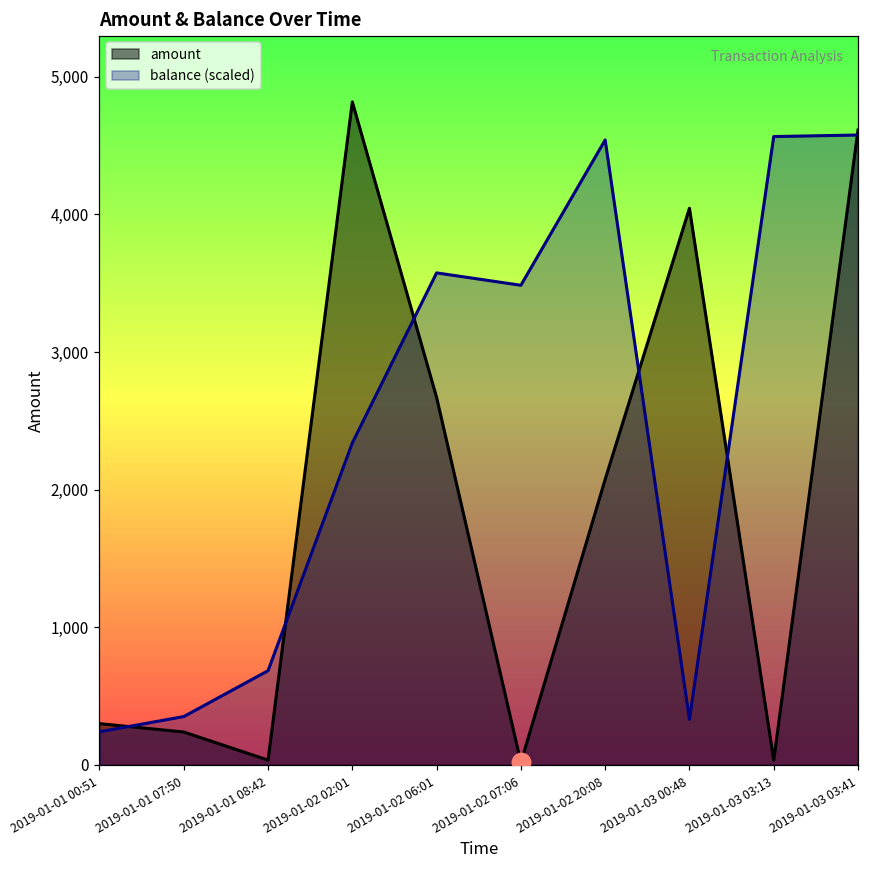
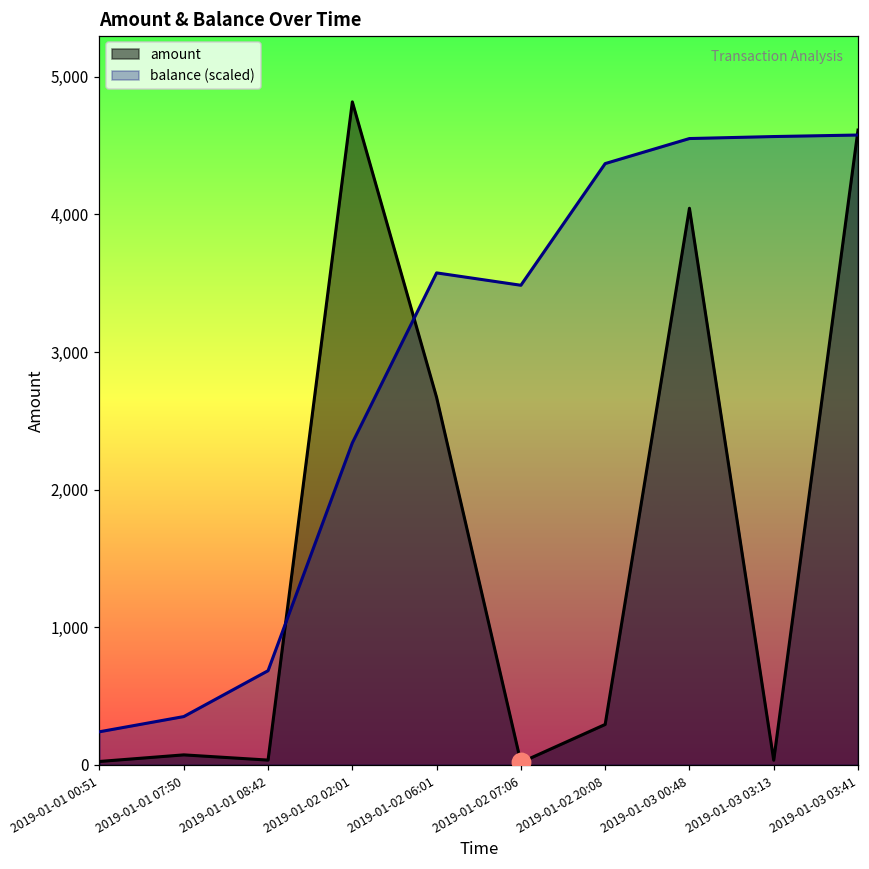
  {
    "amount": {
-     "2019-01-01 00:51": "300",
-     "2019-01-01 07:50": "240",
+     "2019-01-01 00:51": "30",
+     "2019-01-01 07:50": "70",
      "2019-01-01 08:42": "40",
      "2019-01-02 02:01": "4,820",
      "2019-01-02 06:01": "2,670",
-     "2019-01-02 20:08": "2,080",
+     "2019-01-02 20:08": "290",
      "2019-01-03 00:48": "4,050",
      "2019-01-03 03:13": "30",
      "2019-01-03 03:41": "4,610"
    },
    "balance (scaled)": {
      "2019-01-01 00:51": "240",
      "2019-01-01 07:50": "350",
      "2019-01-01 08:42": "680",
      "2019-01-02 02:01": "2,340",
      "2019-01-02 06:01": "3,580",
      "2019-01-02 07:06": "3,490",
-     "2019-01-02 20:08": "4,540",
-     "2019-01-03 00:48": "330",
+     "2019-01-02 20:08": "4,370",
+     "2019-01-03 00:48": "4,550",
      "2019-01-03 03:13": "4,570",
      "2019-01-03 03:41": "4,580"
    }
  }
